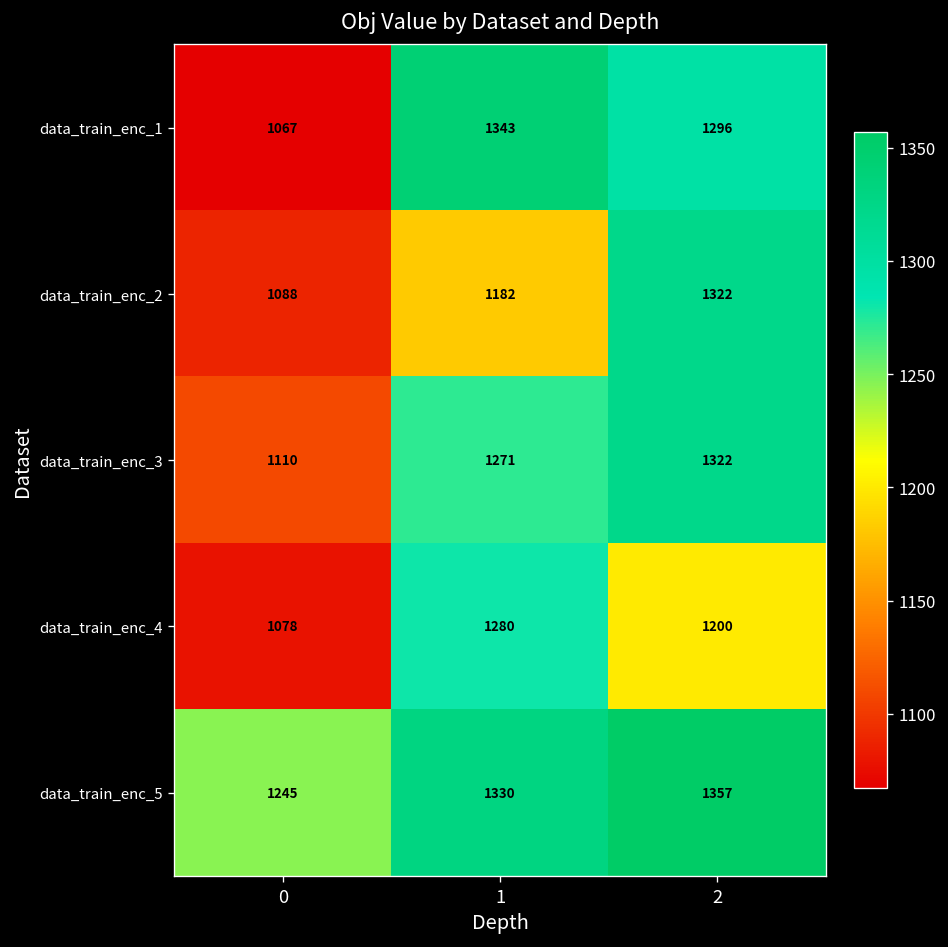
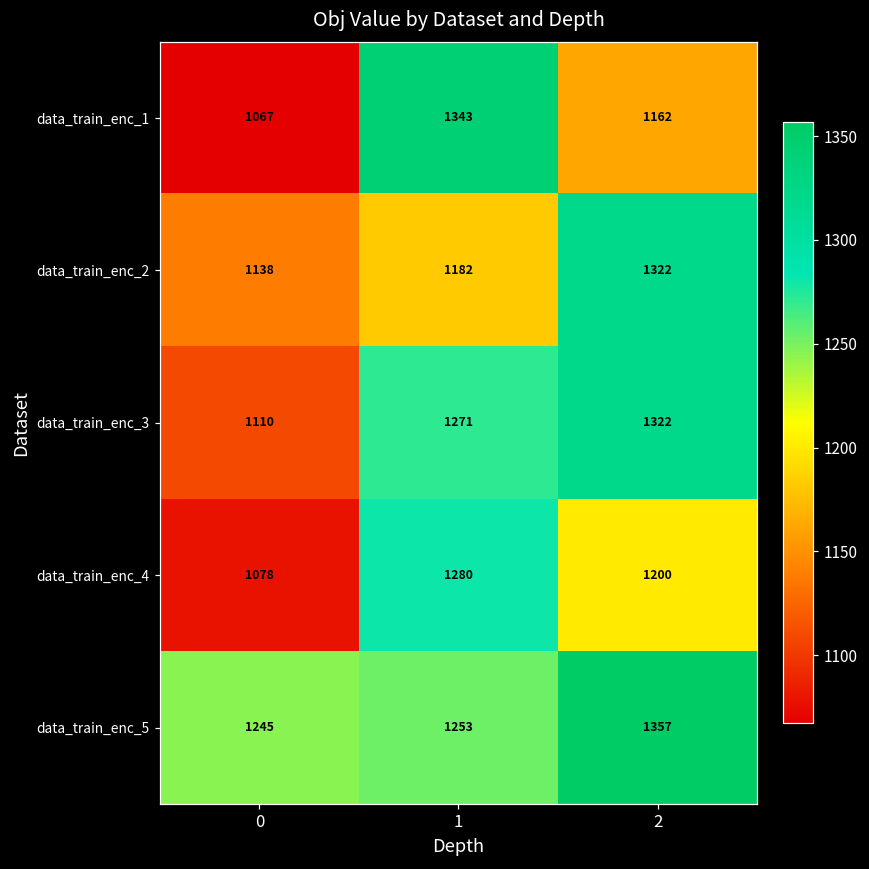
  {
    "data_train_enc_1": {
      "0": 1067,
      "1": 1343,
-     "2": 1296
+     "2": 1162
    },
    "data_train_enc_2": {
-     "0": 1088,
+     "0": 1138,
      "1": 1182,
      "2": 1322
    },
    "data_train_enc_3": {
      "0": 1110,
      "1": 1271,
      "2": 1322
    },
    "data_train_enc_4": {
      "0": 1078,
      "1": 1280,
      "2": 1200
    },
    "data_train_enc_5": {
      "0": 1245,
-     "1": 1330,
+     "1": 1253,
      "2": 1357
    }
  }
